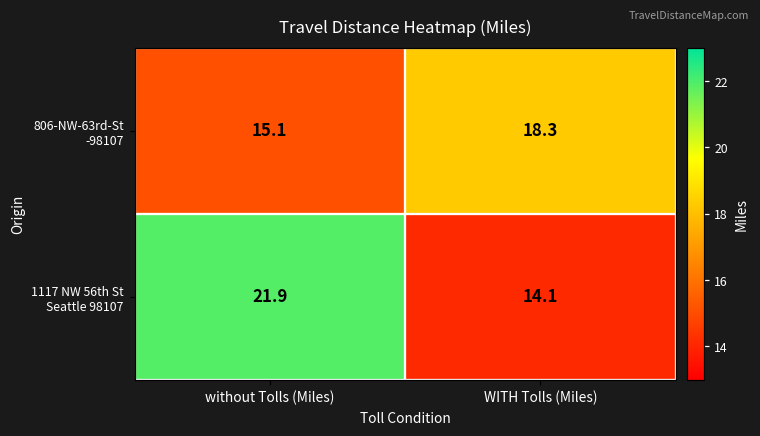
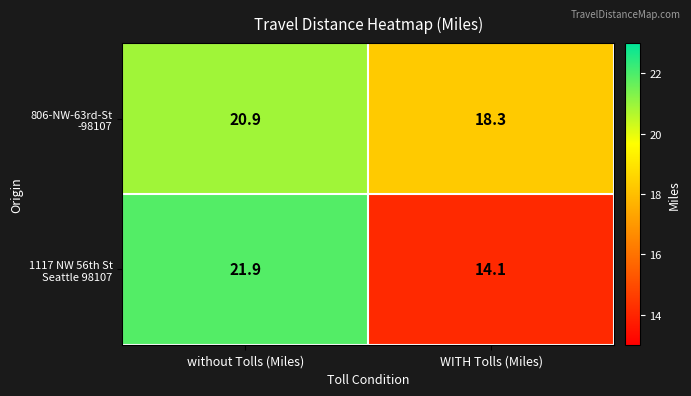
  {
    "806-NW-63rd-St -98107": {
-     "without Tolls (Miles)": 15.1,
+     "without Tolls (Miles)": 20.9,
      "WITH Tolls (Miles)": 18.3
    },
    "1117 NW 56th St Seattle 98107": {
      "without Tolls (Miles)": 21.9,
      "WITH Tolls (Miles)": 14.1
    }
  }
